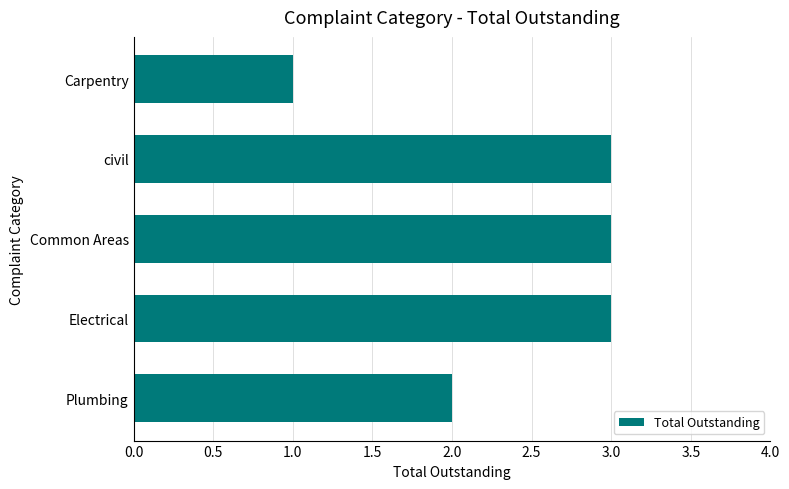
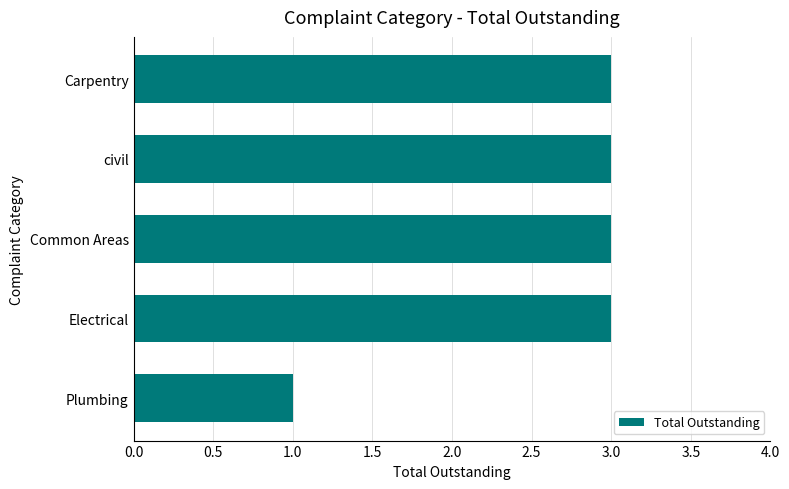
  {
-   "Carpentry": 1,
+   "Carpentry": 3,
    "civil": 3,
    "Common Areas": 3,
    "Electrical": 3,
-   "Plumbing": 2
+   "Plumbing": 1
  }
